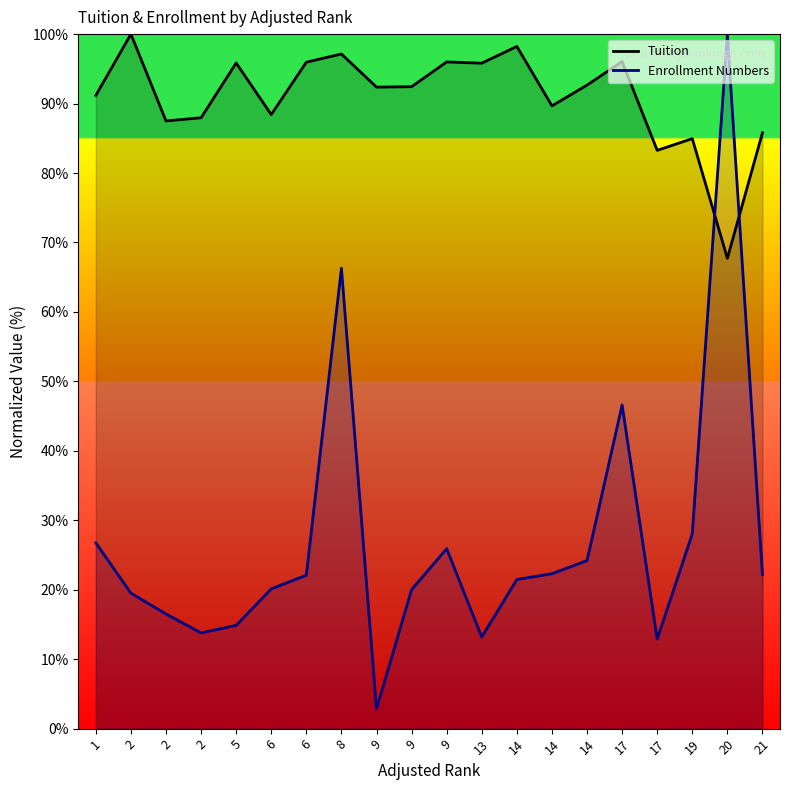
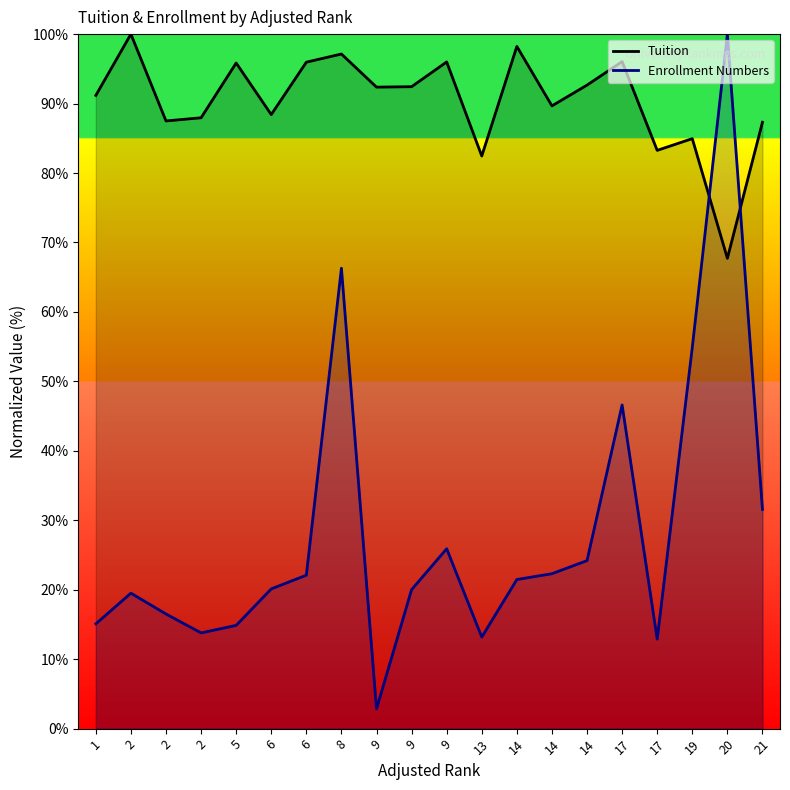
  {
    "Tuition": {
      "1": "91%",
      "5": "96%",
      "8": "97%",
-     "13": "96%",
+     "13": "82%",
      "19": "85%",
      "20": "68%",
-     "21": "86%"
+     "21": "87%"
    },
    "Enrollment Numbers": {
-     "1": "27%",
+     "1": "15%",
      "5": "15%",
      "8": "66%",
      "13": "13%",
-     "19": "28%",
+     "19": "55%",
      "20": "100%",
-     "21": "22%"
+     "21": "32%"
    }
  }
